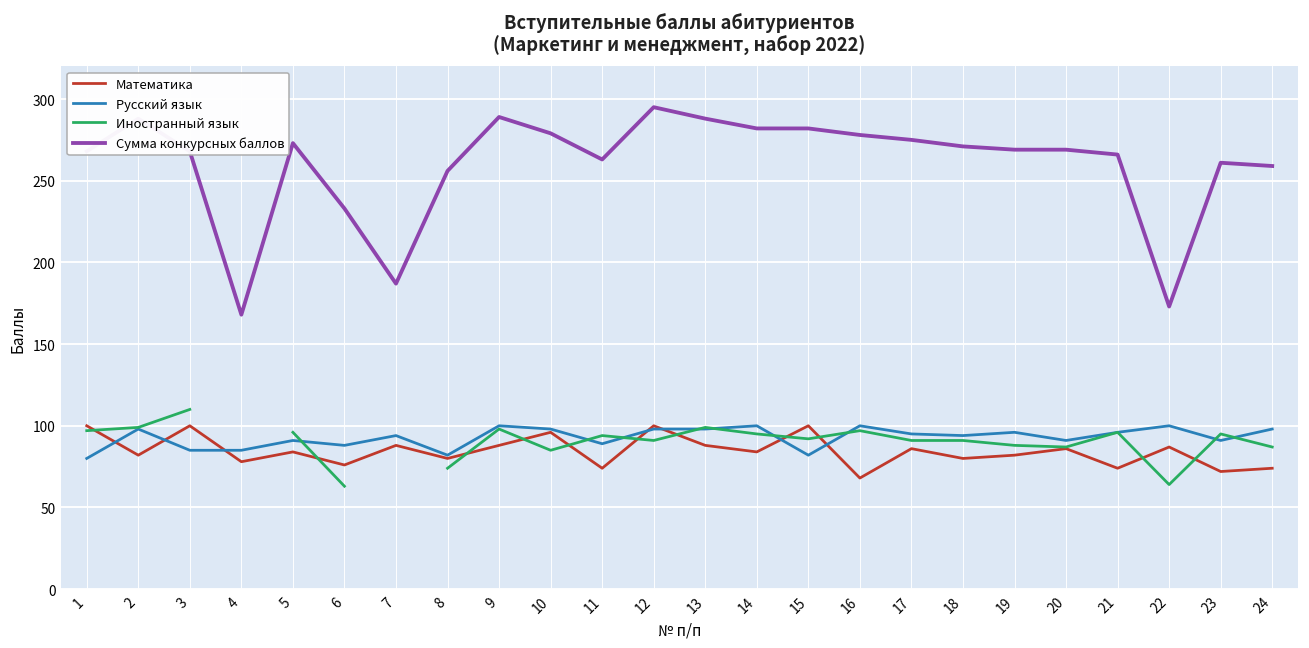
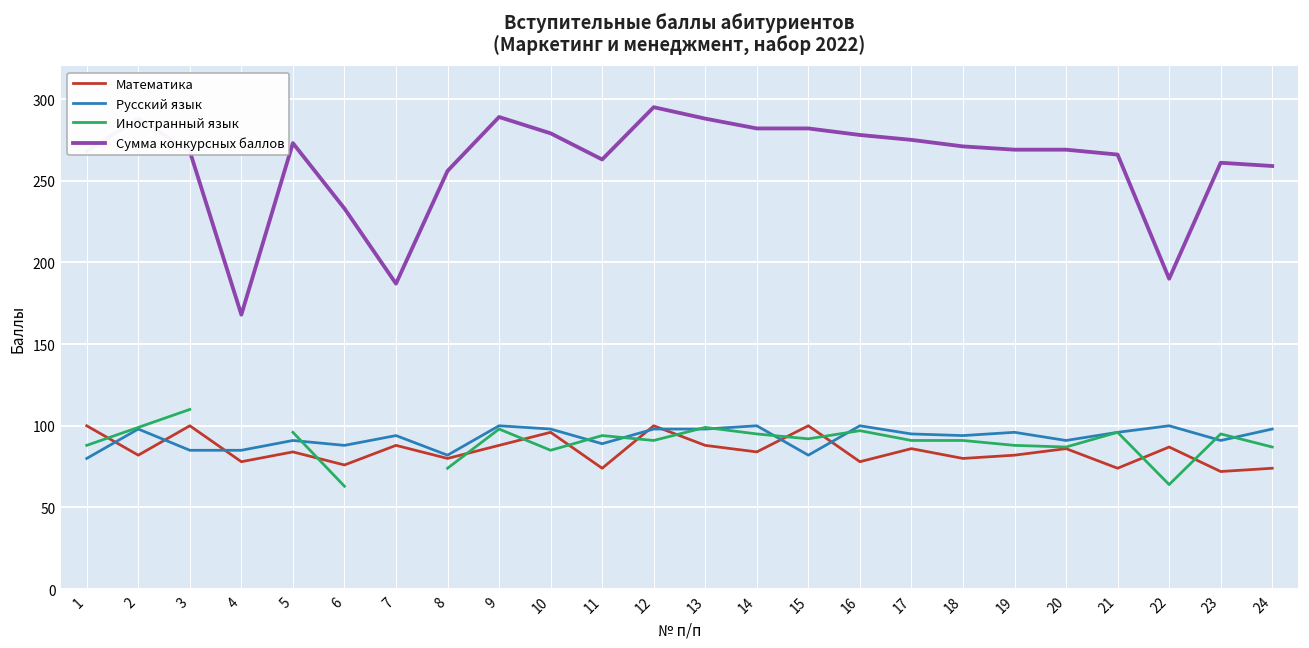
  {
    "Математика": {
      "1": 100,
      "2": 82,
      "3": 100,
      "4": 78,
      "5": 84,
      "6": 76,
      "7": 88,
      "8": 80,
      "9": 88,
      "10": 96,
      "11": 74,
      "12": 100,
      "13": 88,
      "14": 84,
      "15": 100,
-     "16": 68,
+     "16": 78,
      "17": 86,
      "18": 80,
      "19": 82,
      "21": 74,
      "22": 87,
      "23": 72,
      "24": 74
    },
    "Русский язык": {
      "1": 80,
      "3": 85,
      "4": 85,
      "5": 91,
      "6": 88,
      "7": 94,
      "8": 82,
      "9": 100,
      "10": 98,
      "11": 89,
      "12": 98,
      "14": 100,
      "15": 82,
      "16": 100,
      "17": 95,
      "18": 94,
      "19": 96,
      "20": 91,
      "22": 100,
      "23": 91,
      "24": 98
    },
    "Иностранный язык": {
-     "1": 97,
+     "1": 88,
      "3": 110,
      "5": 96,
      "6": 63,
      "8": 74,
      "9": 98,
      "10": 85,
      "11": 94,
      "12": 91,
      "14": 95,
      "15": 92,
      "16": 97,
      "17": 91,
      "18": 91,
      "19": 88,
      "22": 64,
      "23": 95,
      "24": 87
    },
    "Сумма конкурсных баллов": {
      "4": 168,
      "5": 273,
      "6": 233,
      "7": 187,
      "8": 256,
      "9": 289,
      "10": 279,
      "11": 263,
      "12": 295,
      "13": 288,
      "14": 282,
      "15": 282,
      "16": 278,
      "17": 275,
      "18": 271,
      "19": 269,
      "20": 269,
      "21": 266,
-     "22": 173,
+     "22": 190,
      "23": 261,
      "24": 259
    }
  }
